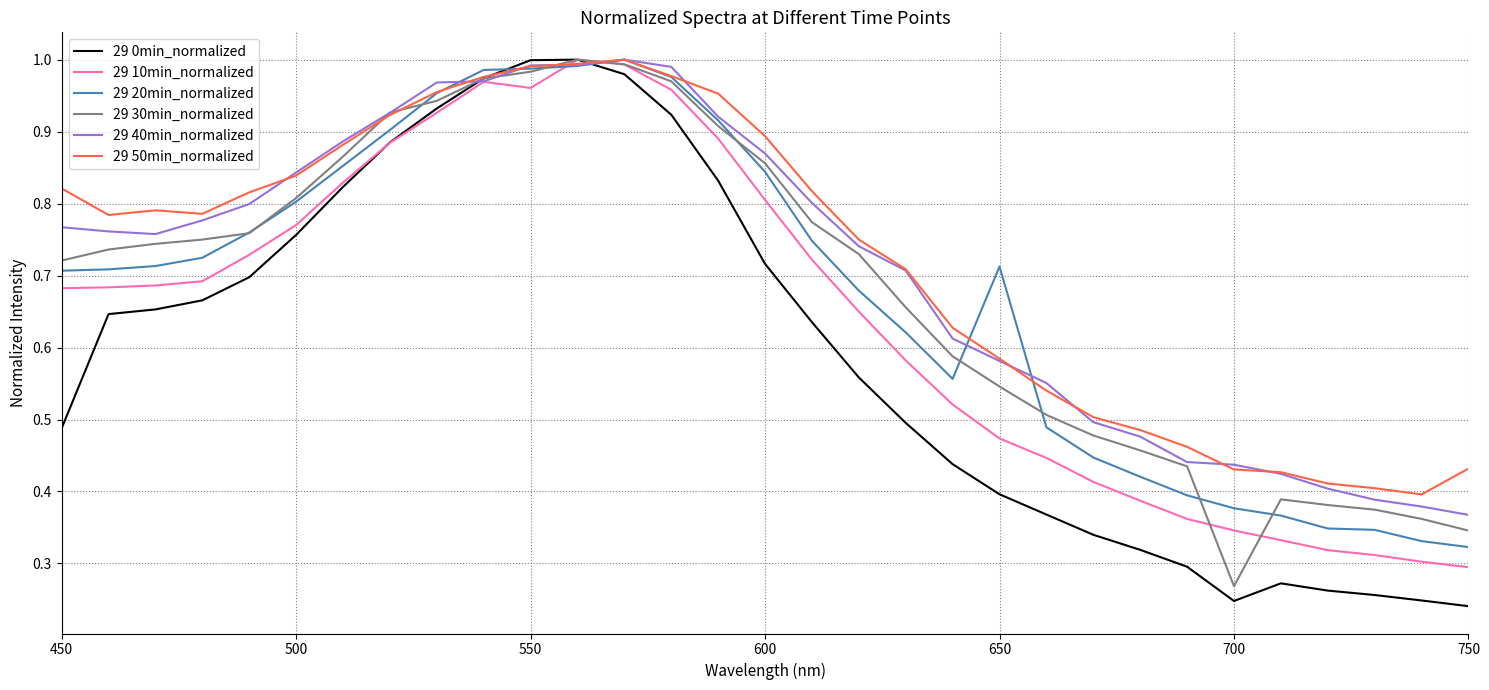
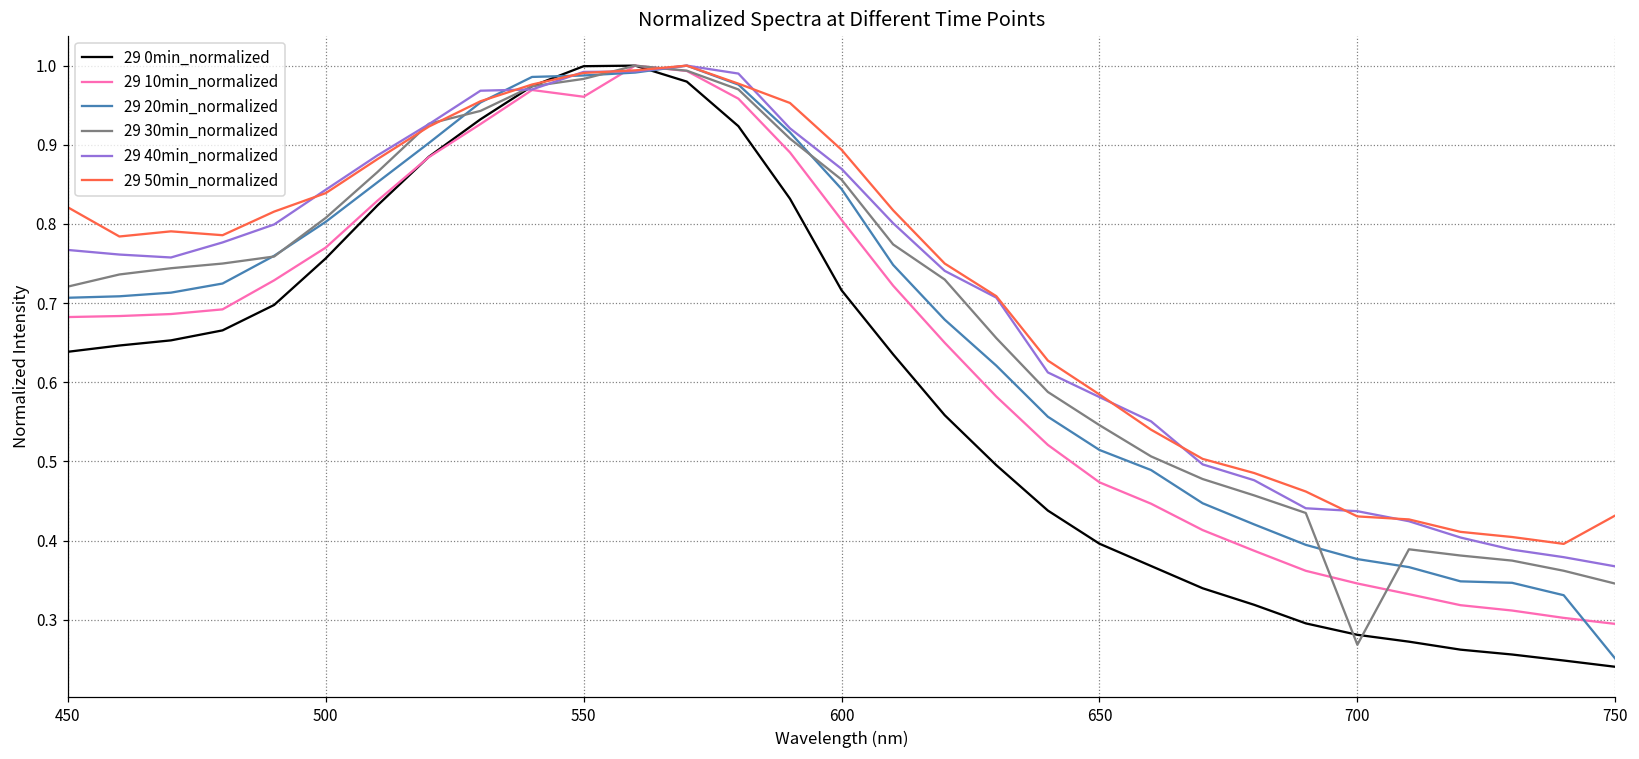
  {
    "29 0min_normalized": {
-     "450": 0.49,
+     "450": 0.64,
      "500": 0.76,
      "550": 1.00,
      "600": 0.72,
      "650": 0.40,
-     "700": 0.25,
+     "700": 0.28,
      "750": 0.24
    },
    "29 10min_normalized": {
      "450": 0.68,
      "500": 0.77,
      "550": 0.96,
      "600": 0.81,
      "650": 0.47,
      "700": 0.35,
      "750": 0.29
    },
    "29 20min_normalized": {
      "450": 0.71,
      "500": 0.80,
      "600": 0.84,
-     "650": 0.71,
+     "650": 0.51,
      "700": 0.38,
-     "750": 0.32
+     "750": 0.25
    },
    "29 30min_normalized": {
      "450": 0.72,
      "500": 0.81,
      "550": 0.98,
      "600": 0.86,
      "650": 0.55,
      "700": 0.27,
      "750": 0.35
    },
    "29 40min_normalized": {
      "450": 0.77,
      "500": 0.84,
      "600": 0.87,
      "700": 0.44,
      "750": 0.37
    },
    "29 50min_normalized": {
      "450": 0.82,
      "500": 0.84,
      "600": 0.89,
      "700": 0.43,
      "750": 0.43
    }
  }
